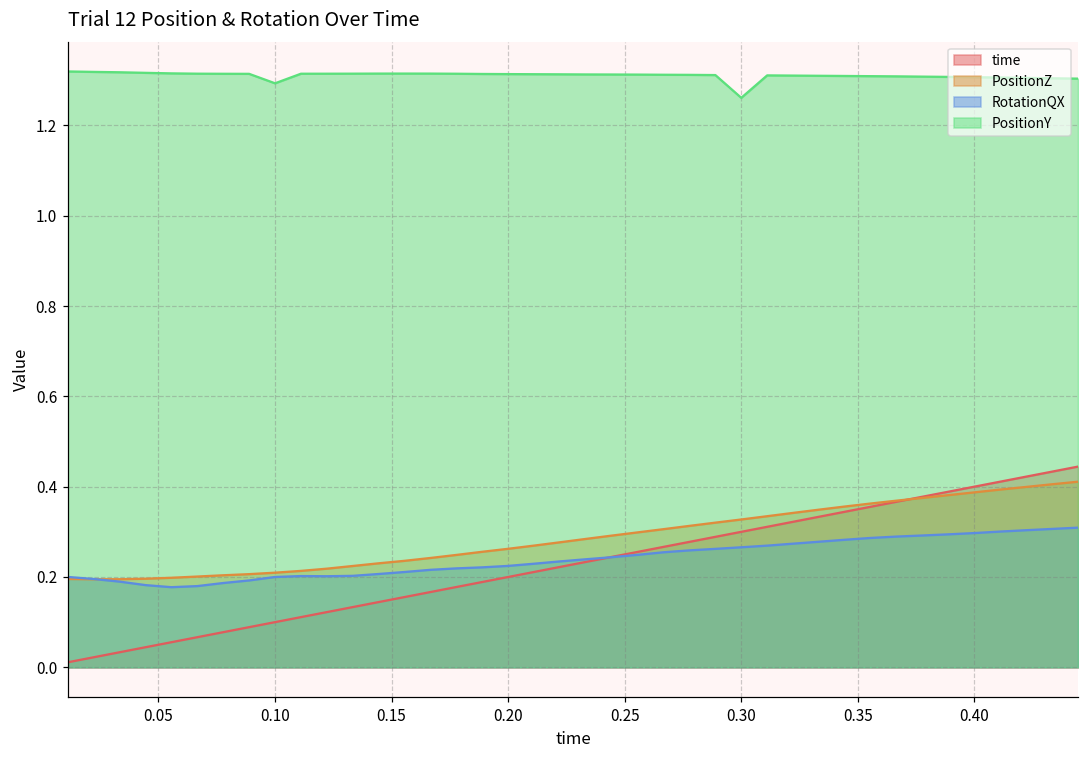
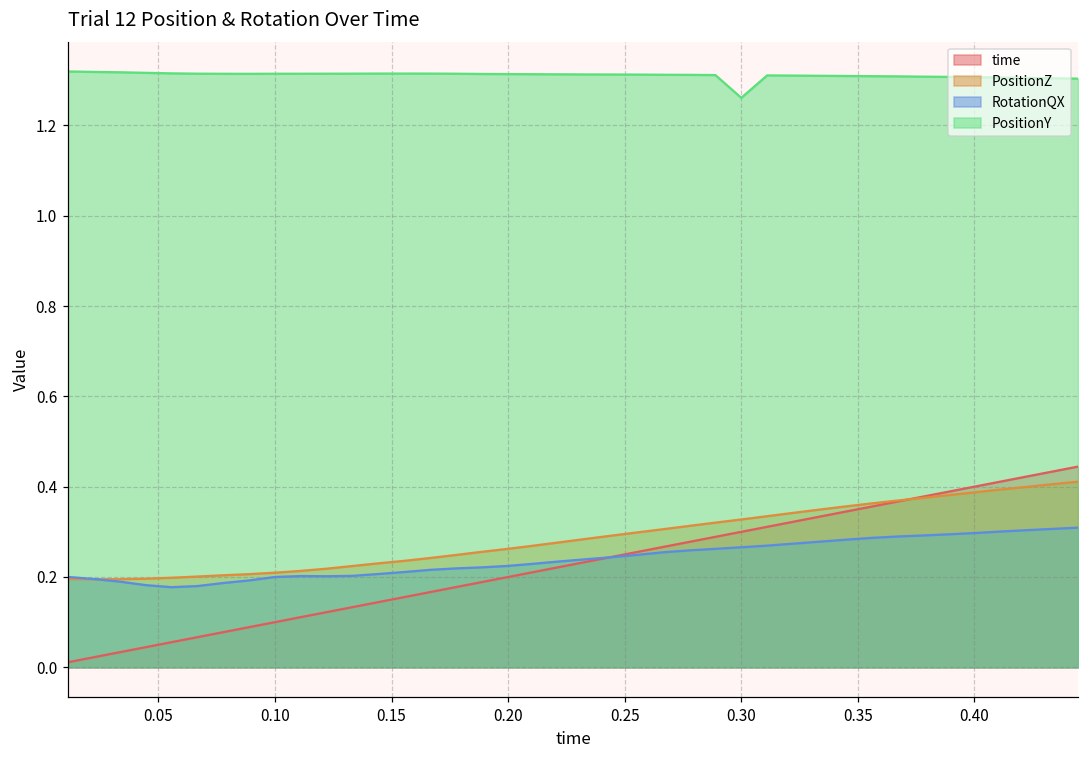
  {
    "RotationQX": {
      "0.10": 0.20,
      "0.20": 0.22,
      "0.30": 0.27,
      "0.40": 0.30
    },
    "PositionY": {
-     "0.10": 1.29,
+     "0.10": 1.31,
      "0.20": 1.31,
      "0.30": 1.26
    }
  }
